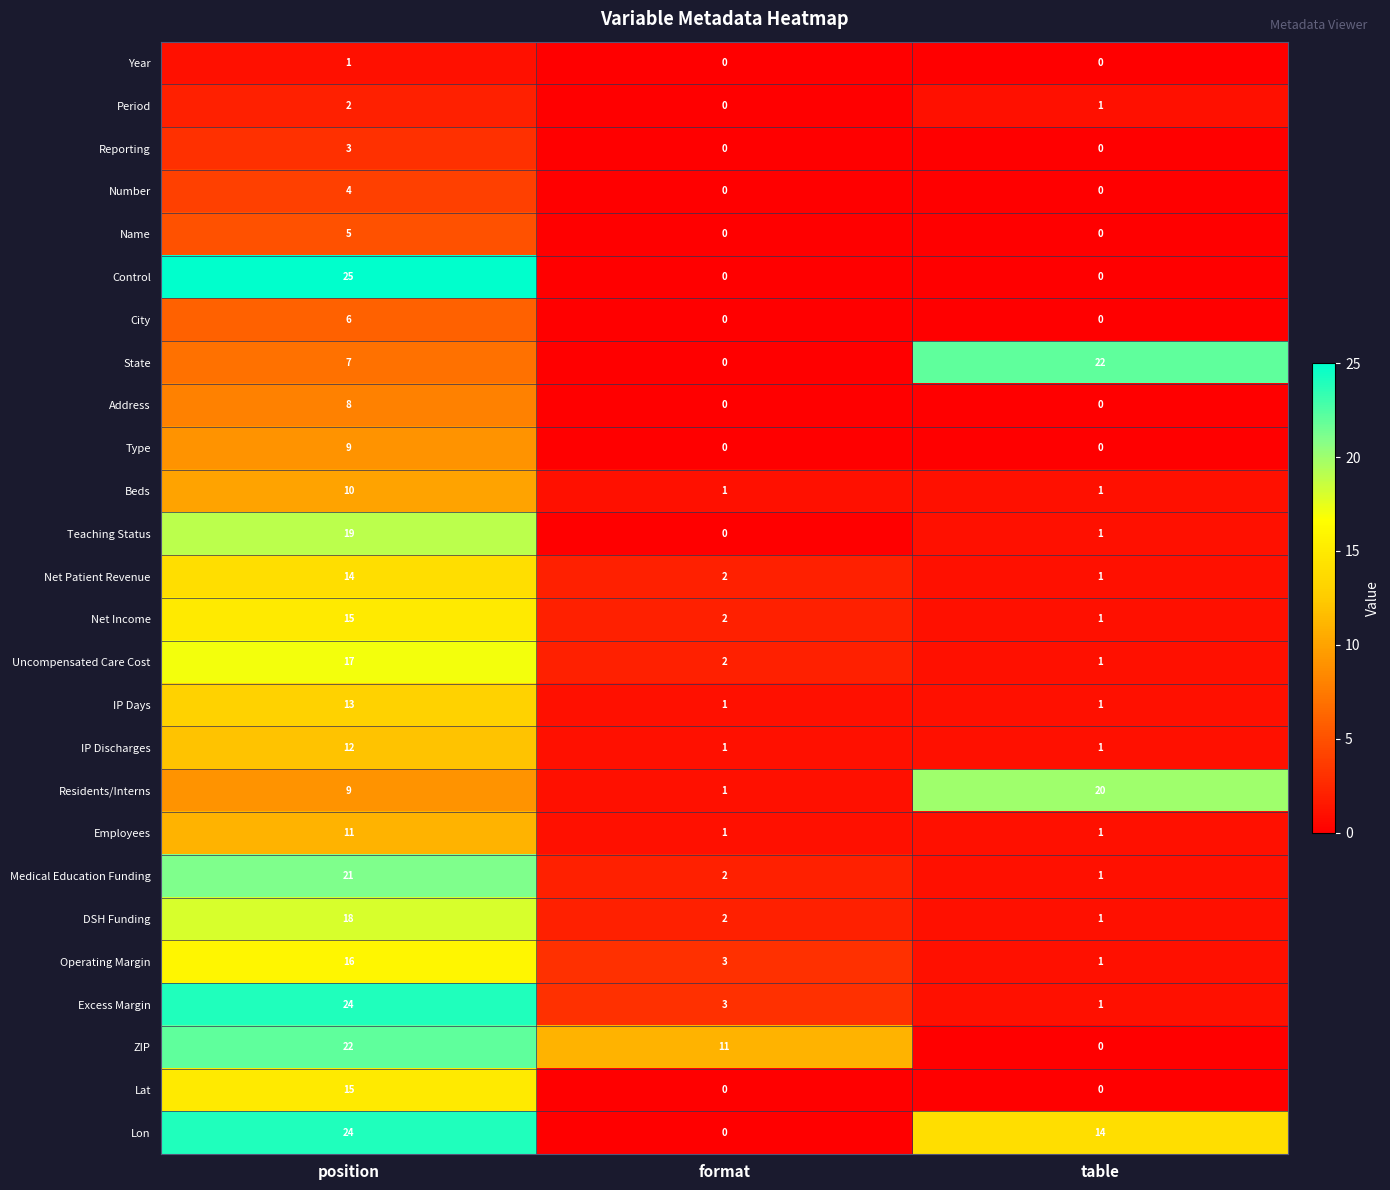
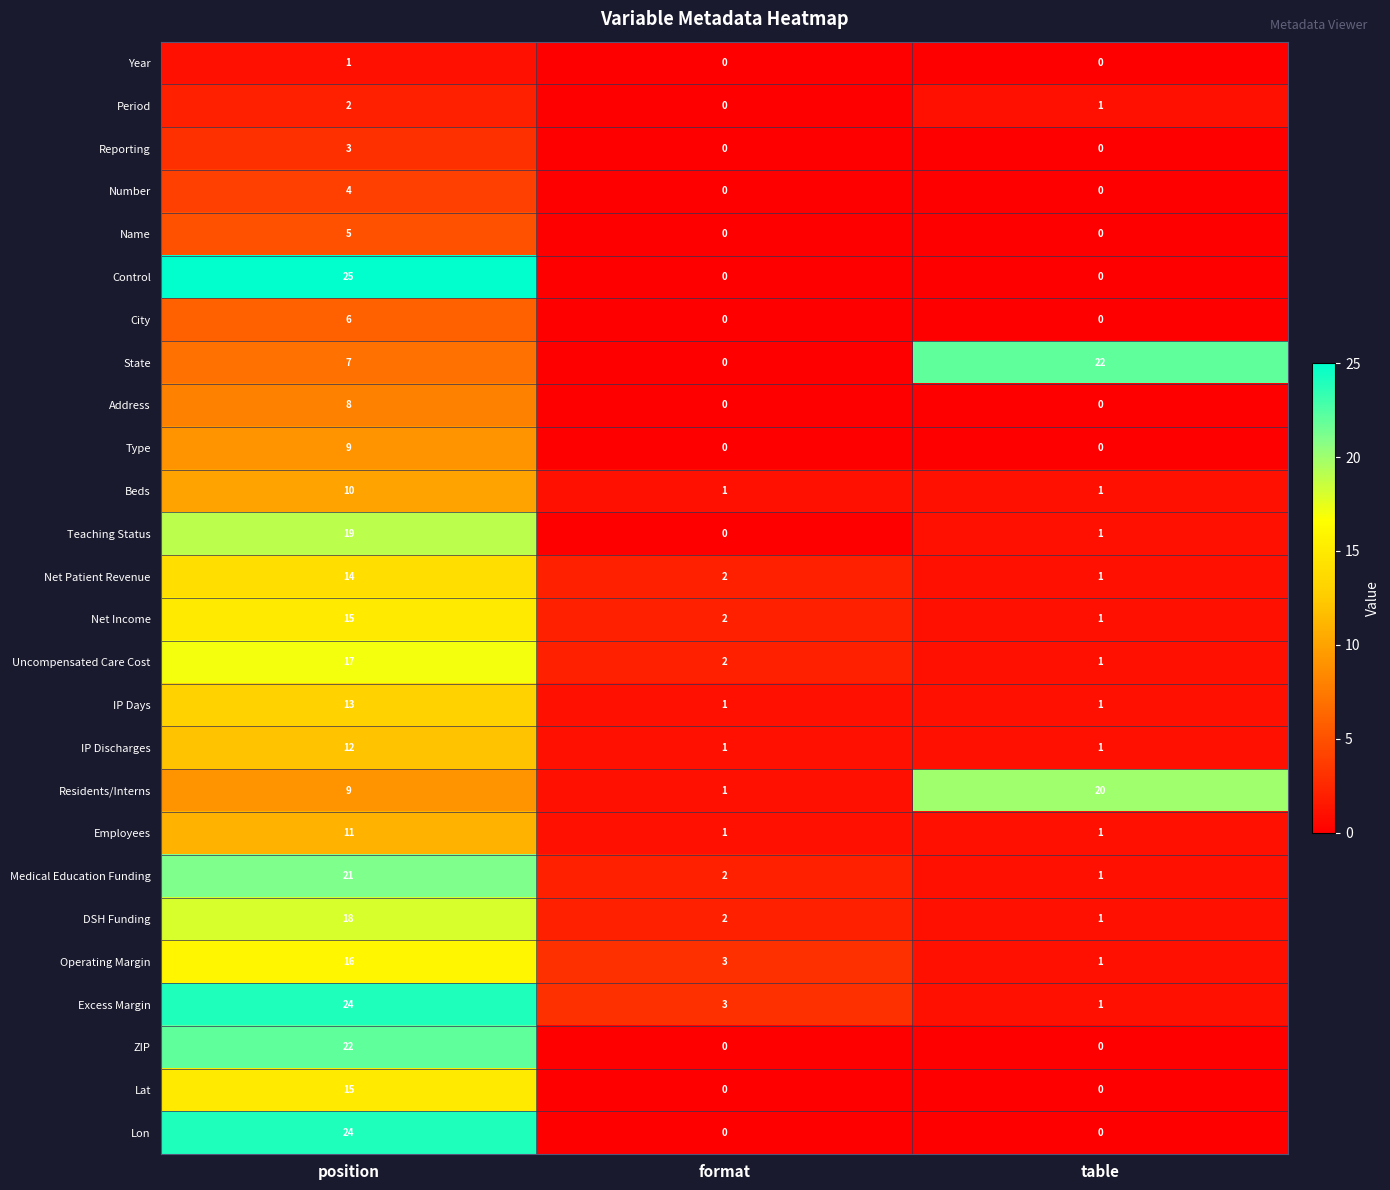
  {
    "Year": {
      "position": 1,
      "format": 0,
      "table": 0
    },
    "Period": {
      "position": 2,
      "format": 0,
      "table": 1
    },
    "Reporting": {
      "position": 3,
      "format": 0,
      "table": 0
    },
    "Number": {
      "position": 4,
      "format": 0,
      "table": 0
    },
    "Name": {
      "position": 5,
      "format": 0,
      "table": 0
    },
    "Control": {
      "position": 25,
      "format": 0,
      "table": 0
    },
    "City": {
      "position": 6,
      "format": 0,
      "table": 0
    },
    "State": {
      "position": 7,
      "format": 0,
      "table": 22
    },
    "Address": {
      "position": 8,
      "format": 0,
      "table": 0
    },
    "Type": {
      "position": 9,
      "format": 0,
      "table": 0
    },
    "Beds": {
      "position": 10,
      "format": 1,
      "table": 1
    },
    "Teaching Status": {
      "position": 19,
      "format": 0,
      "table": 1
    },
    "Net Patient Revenue": {
      "position": 14,
      "format": 2,
      "table": 1
    },
    "Net Income": {
      "position": 15,
      "format": 2,
      "table": 1
    },
    "Uncompensated Care Cost": {
      "position": 17,
      "format": 2,
      "table": 1
    },
    "IP Days": {
      "position": 13,
      "format": 1,
      "table": 1
    },
    "IP Discharges": {
      "position": 12,
      "format": 1,
      "table": 1
    },
    "Residents/Interns": {
      "position": 9,
      "format": 1,
      "table": 20
    },
    "Employees": {
      "position": 11,
      "format": 1,
      "table": 1
    },
    "Medical Education Funding": {
      "position": 21,
      "format": 2,
      "table": 1
    },
    "DSH Funding": {
      "position": 18,
      "format": 2,
      "table": 1
    },
    "Operating Margin": {
      "position": 16,
      "format": 3,
      "table": 1
    },
    "Excess Margin": {
      "position": 24,
      "format": 3,
      "table": 1
    },
    "ZIP": {
      "position": 22,
-     "format": 11,
+     "format": 0,
      "table": 0
    },
    "Lat": {
      "position": 15,
      "format": 0,
      "table": 0
    },
    "Lon": {
      "position": 24,
      "format": 0,
-     "table": 14
+     "table": 0
    }
  }
